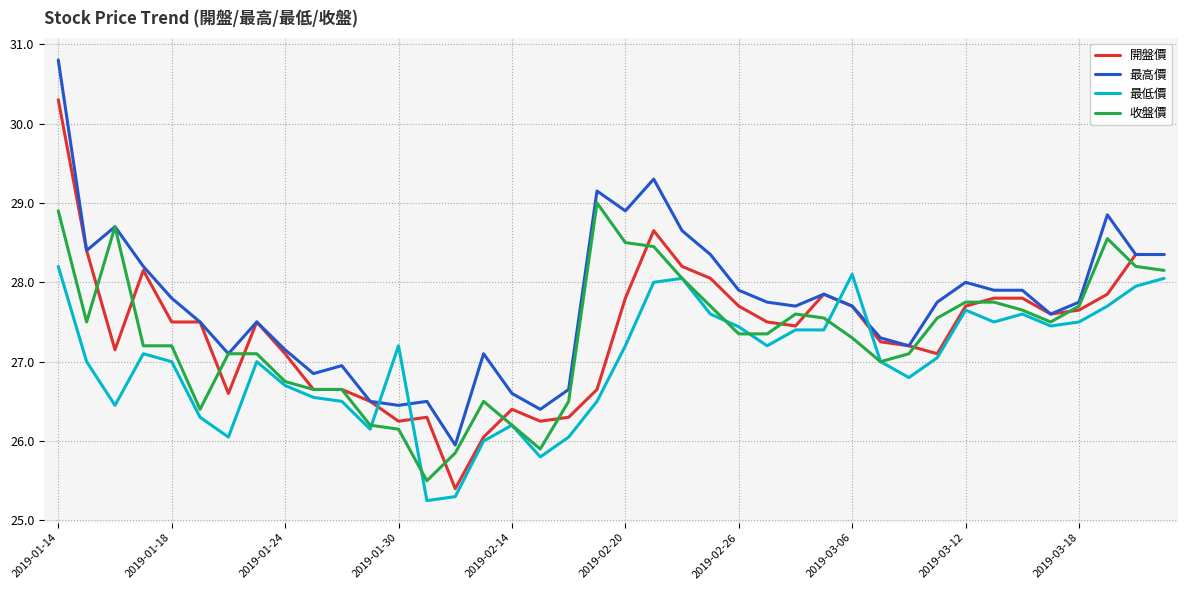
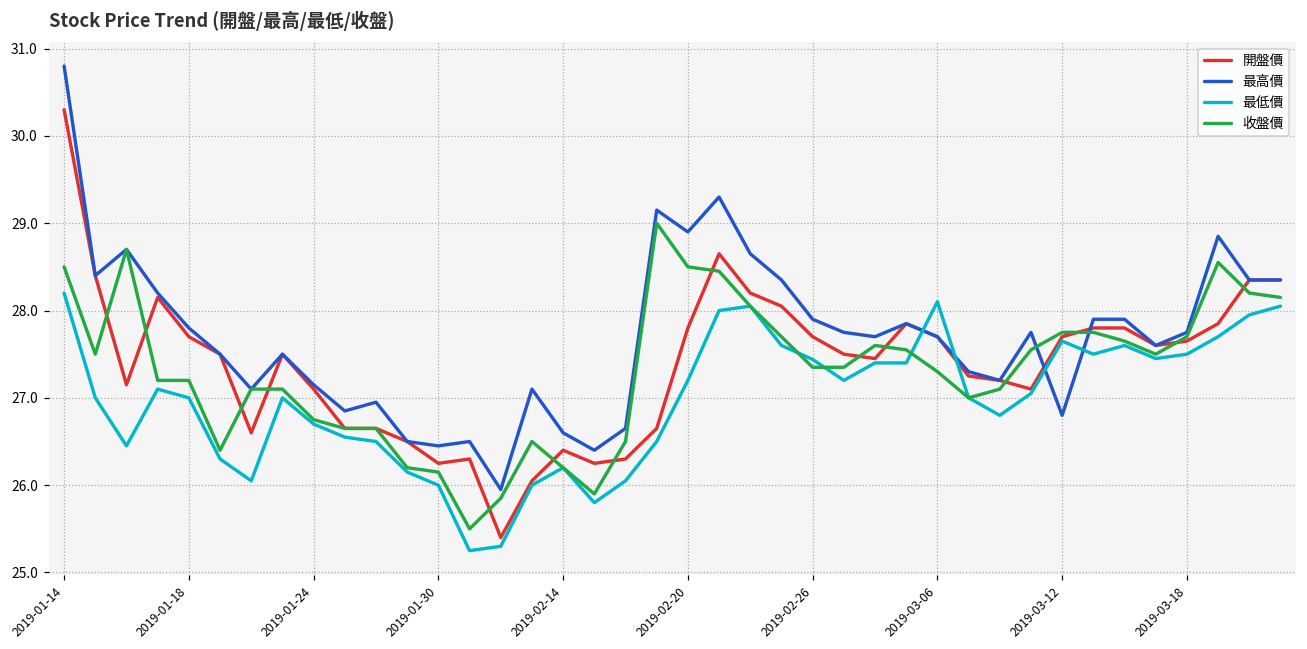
  {
    "開盤價": {
      "2019-01-14": 30.3,
-     "2019-01-18": 27.5,
+     "2019-01-18": 27.7,
      "2019-01-24": 27.1,
      "2019-01-30": 26.3,
      "2019-02-14": 26.4,
      "2019-02-20": 27.8,
      "2019-02-26": 27.7,
      "2019-03-12": 27.7,
      "2019-03-18": 27.7
    },
    "最高價": {
      "2019-01-14": 30.8,
      "2019-01-18": 27.8,
      "2019-01-24": 27.2,
      "2019-01-30": 26.5,
      "2019-02-14": 26.6,
      "2019-02-20": 28.9,
      "2019-02-26": 27.9,
-     "2019-03-12": 28.0,
+     "2019-03-12": 26.8,
      "2019-03-18": 27.8
    },
    "最低價": {
      "2019-01-14": 28.2,
      "2019-01-18": 27.0,
      "2019-01-24": 26.7,
-     "2019-01-30": 27.2,
+     "2019-01-30": 26.0,
      "2019-02-20": 27.2,
      "2019-02-26": 27.4,
      "2019-03-06": 28.1,
      "2019-03-12": 27.7,
      "2019-03-18": 27.5
    },
    "收盤價": {
-     "2019-01-14": 28.9,
+     "2019-01-14": 28.5,
      "2019-01-18": 27.2,
      "2019-01-24": 26.8,
      "2019-01-30": 26.2,
      "2019-02-20": 28.5,
      "2019-02-26": 27.4,
      "2019-03-06": 27.3,
      "2019-03-12": 27.8,
      "2019-03-18": 27.7
    }
  }
